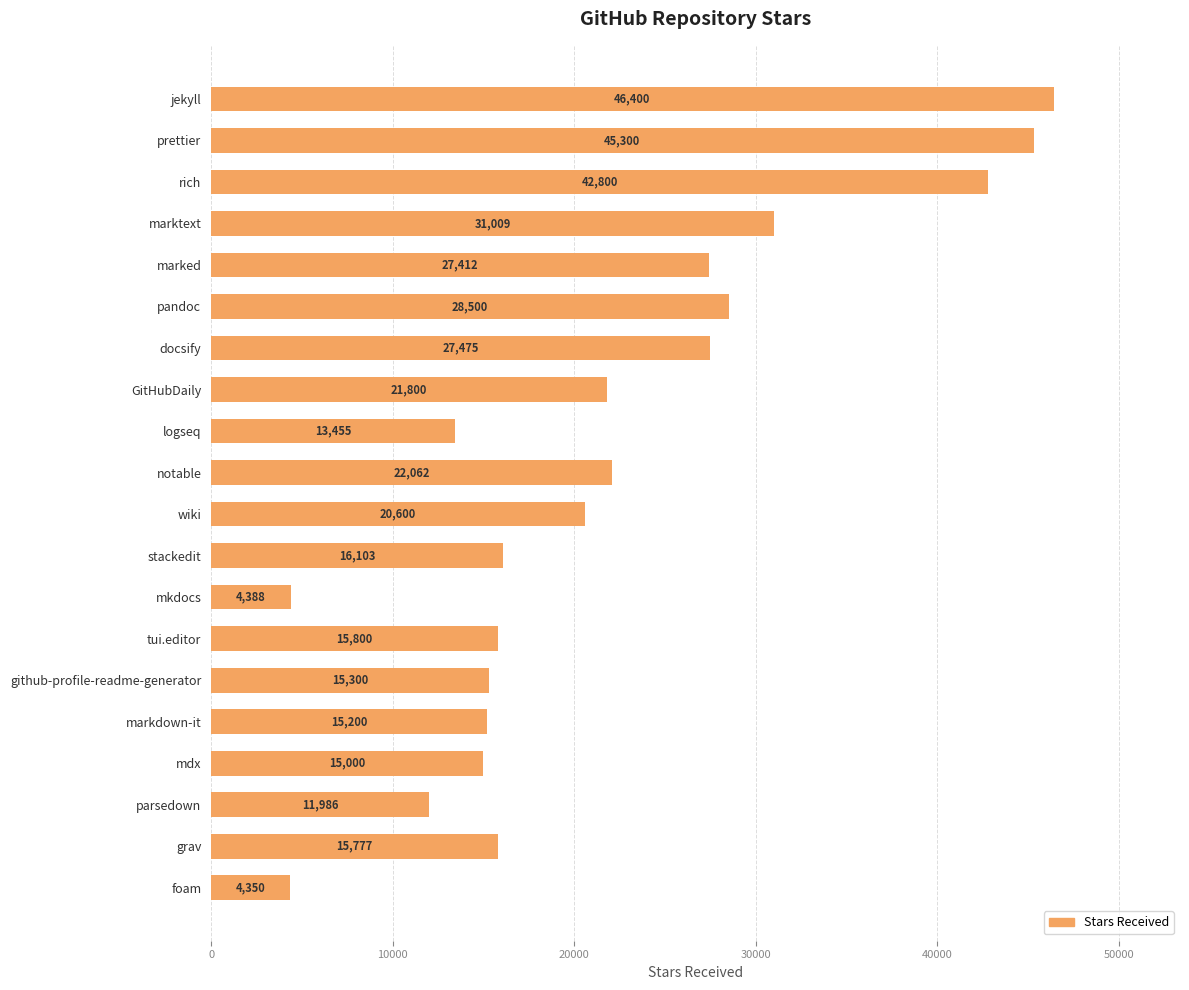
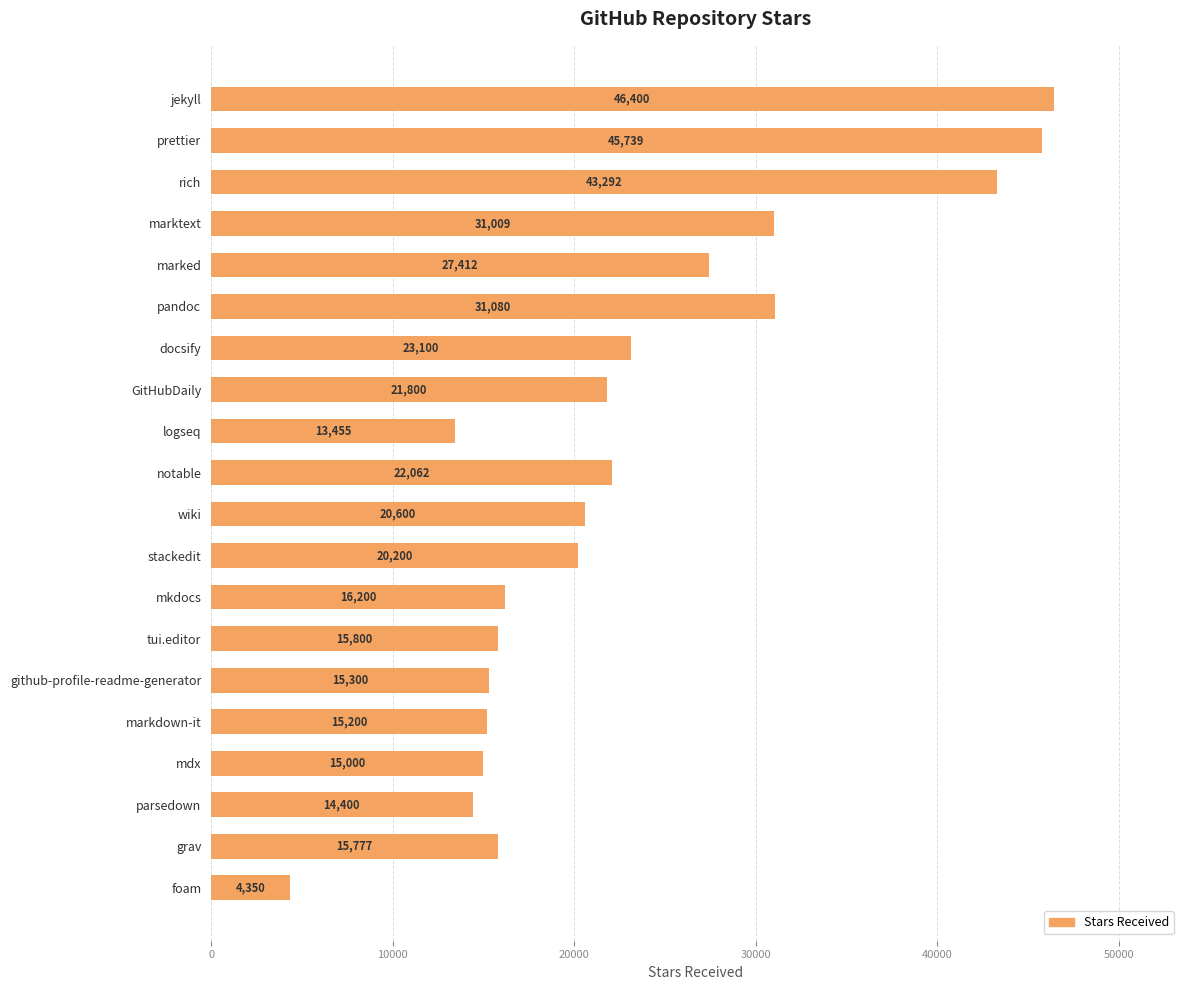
  {
    "jekyll": "46,400",
-   "prettier": "45,300",
-   "rich": "42,800",
+   "prettier": "45,739",
+   "rich": "43,292",
    "marktext": "31,009",
    "marked": "27,412",
-   "pandoc": "28,500",
-   "docsify": "27,475",
+   "pandoc": "31,080",
+   "docsify": "23,100",
    "GitHubDaily": "21,800",
    "logseq": "13,455",
    "notable": "22,062",
    "wiki": "20,600",
-   "stackedit": "16,103",
-   "mkdocs": "4,388",
+   "stackedit": "20,200",
+   "mkdocs": "16,200",
    "tui.editor": "15,800",
    "github-profile-readme-generator": "15,300",
    "markdown-it": "15,200",
    "mdx": "15,000",
-   "parsedown": "11,986",
+   "parsedown": "14,400",
    "grav": "15,777",
    "foam": "4,350"
  }
